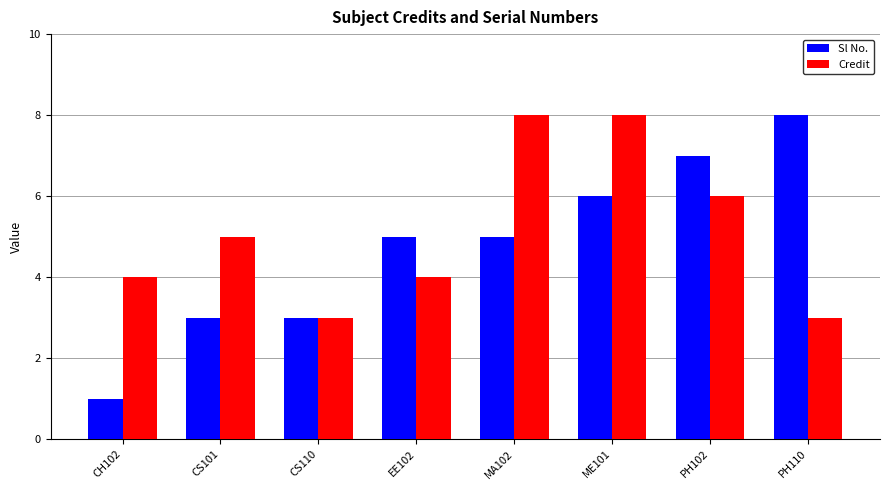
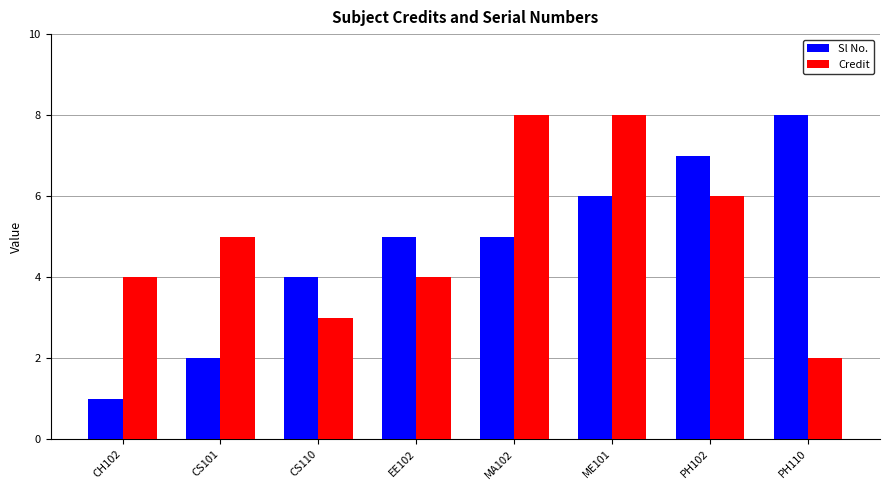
  {
    "Sl No.": {
      "CH102": 1,
-     "CS101": 3,
-     "CS110": 3,
+     "CS101": 2,
+     "CS110": 4,
      "EE102": 5,
      "MA102": 5,
      "ME101": 6,
      "PH102": 7,
      "PH110": 8
    },
    "Credit": {
      "CH102": 4,
      "CS101": 5,
      "CS110": 3,
      "EE102": 4,
      "MA102": 8,
      "ME101": 8,
      "PH102": 6,
-     "PH110": 3
+     "PH110": 2
    }
  }
